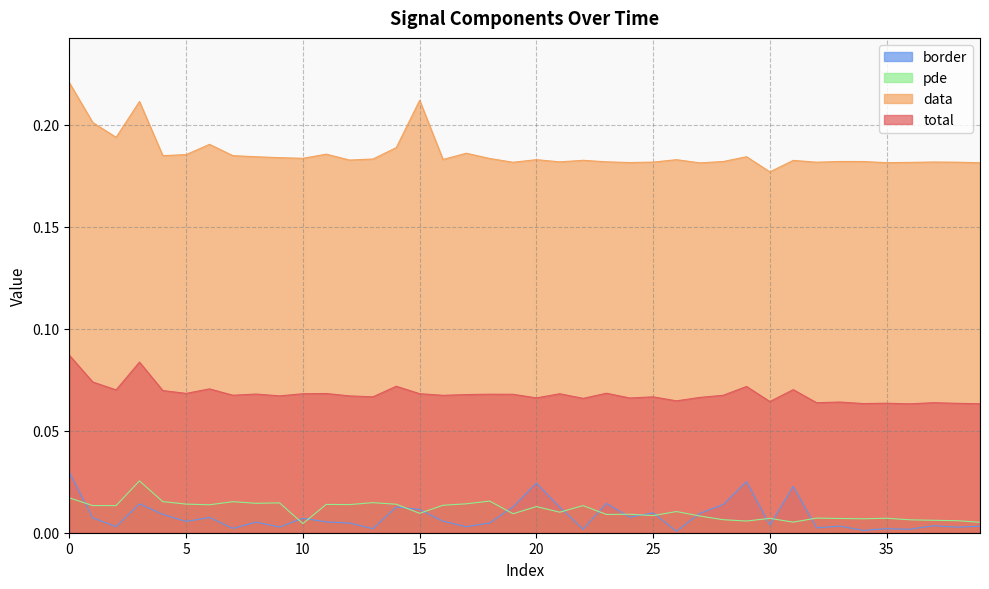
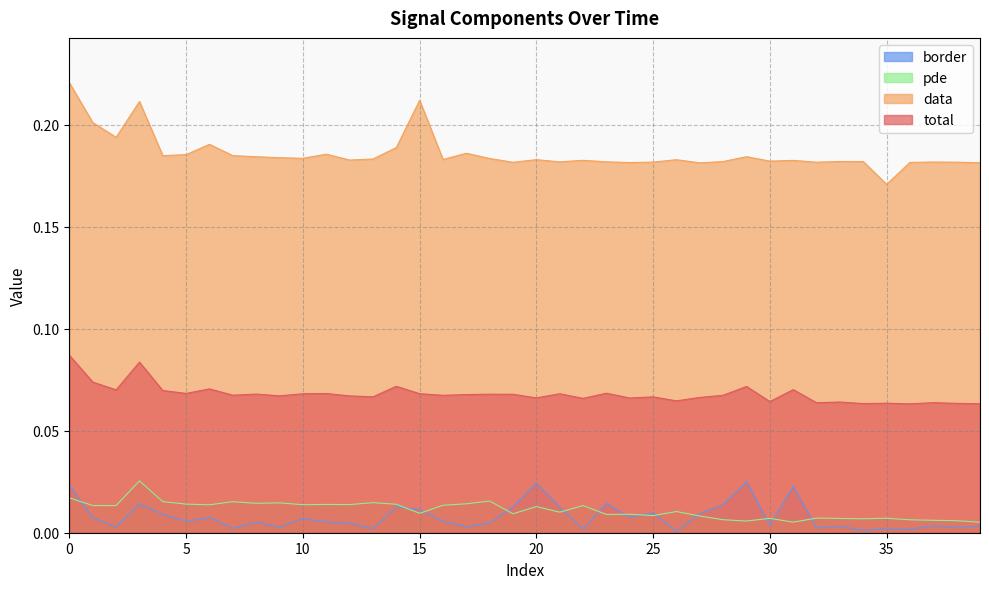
  {
    "border": {
-     "0": 0.030,
+     "0": 0.023,
      "5": 0.006,
      "10": 0.007,
      "15": 0.011,
      "20": 0.024,
      "25": 0.010,
      "30": 0.004,
      "35": 0.002
    },
    "pde": {
      "0": 0.017,
      "5": 0.014,
-     "10": 0.004,
+     "10": 0.014,
      "15": 0.010,
      "20": 0.013,
      "25": 0.008,
      "30": 0.007,
      "35": 0.007
    },
    "data": {
      "0": 0.221,
      "5": 0.185,
      "10": 0.184,
      "15": 0.212,
      "20": 0.183,
      "25": 0.182,
-     "30": 0.177,
-     "35": 0.181
+     "30": 0.182,
+     "35": 0.171
    },
    "total": {
      "0": 0.087,
      "5": 0.068,
      "10": 0.068,
      "15": 0.068,
      "20": 0.066,
      "25": 0.067,
      "30": 0.064,
      "35": 0.063
    }
  }
